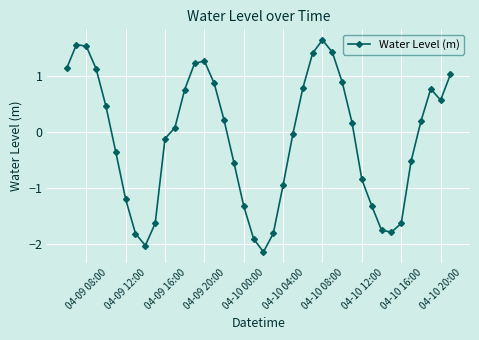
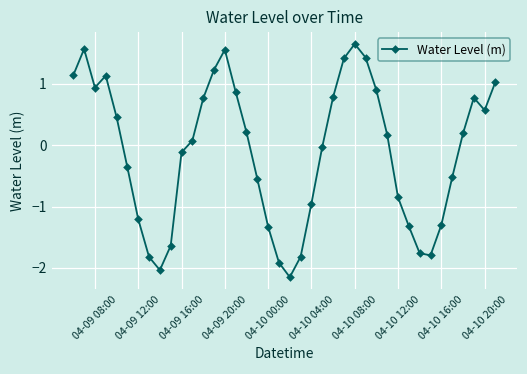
  {
-   "04-09 08:00": 1.5,
+   "04-09 08:00": 0.9,
    "04-09 12:00": -1.2,
    "04-09 16:00": -0.1,
-   "04-09 20:00": 1.3,
+   "04-09 20:00": 1.6,
    "04-10 00:00": -1.3,
    "04-10 04:00": -1.0,
    "04-10 08:00": 1.6,
    "04-10 12:00": -0.9,
-   "04-10 16:00": -1.6,
+   "04-10 16:00": -1.3,
    "04-10 20:00": 0.6
  }
